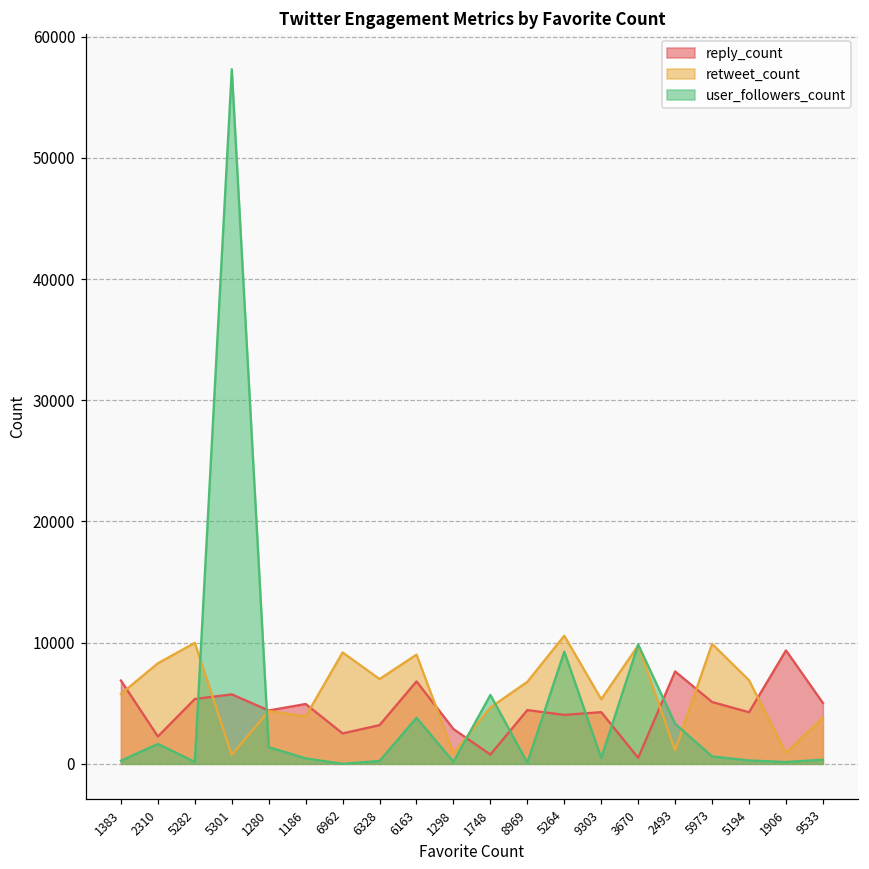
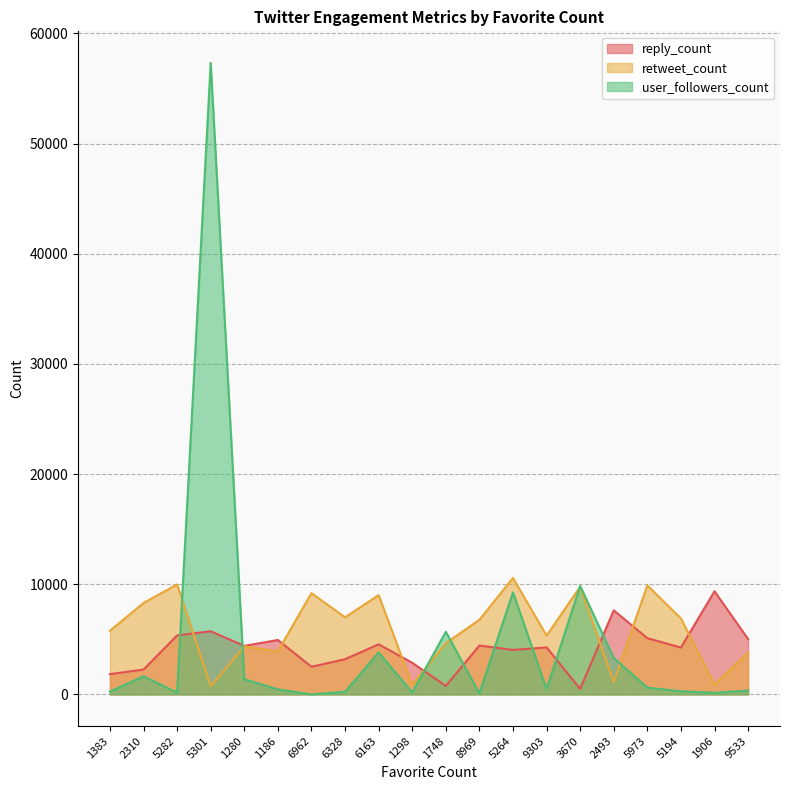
  {
    "reply_count": {
-     "1383": 6900,
+     "1383": 1800,
      "2310": 2300,
      "5282": 5400,
      "5301": 5700,
      "1186": 4900,
      "6962": 2500,
      "6328": 3200,
-     "6163": 6800,
+     "6163": 4500,
      "1298": 2900,
      "1748": 800,
      "8969": 4400,
      "5264": 4000,
      "9303": 4300,
      "3670": 500,
      "2493": 7600,
      "5973": 5100,
      "5194": 4300,
      "1906": 9400,
      "9533": 5000
    },
    "retweet_count": {
      "1383": 5800,
      "2310": 8300,
      "5282": 10000,
      "5301": 700,
      "1186": 3900,
      "6962": 9200,
      "6328": 7000,
      "6163": 9000,
      "1298": 900,
      "1748": 4700,
      "8969": 6800,
      "5264": 10600,
      "9303": 5300,
      "2493": 1100,
      "5973": 9900,
      "5194": 6900,
      "1906": 900,
      "9533": 3800
    },
    "user_followers_count": {
      "1383": 300,
      "2310": 1600,
      "5282": 200,
      "5301": 57300,
      "1280": 1400,
      "1186": 500,
      "6962": 0,
      "6328": 200,
      "6163": 3800,
      "1298": 200,
      "1748": 5700,
      "8969": 100,
      "5264": 9300,
      "9303": 500,
      "2493": 3300,
      "5973": 600,
      "5194": 300,
      "1906": 200,
      "9533": 300
    }
  }
